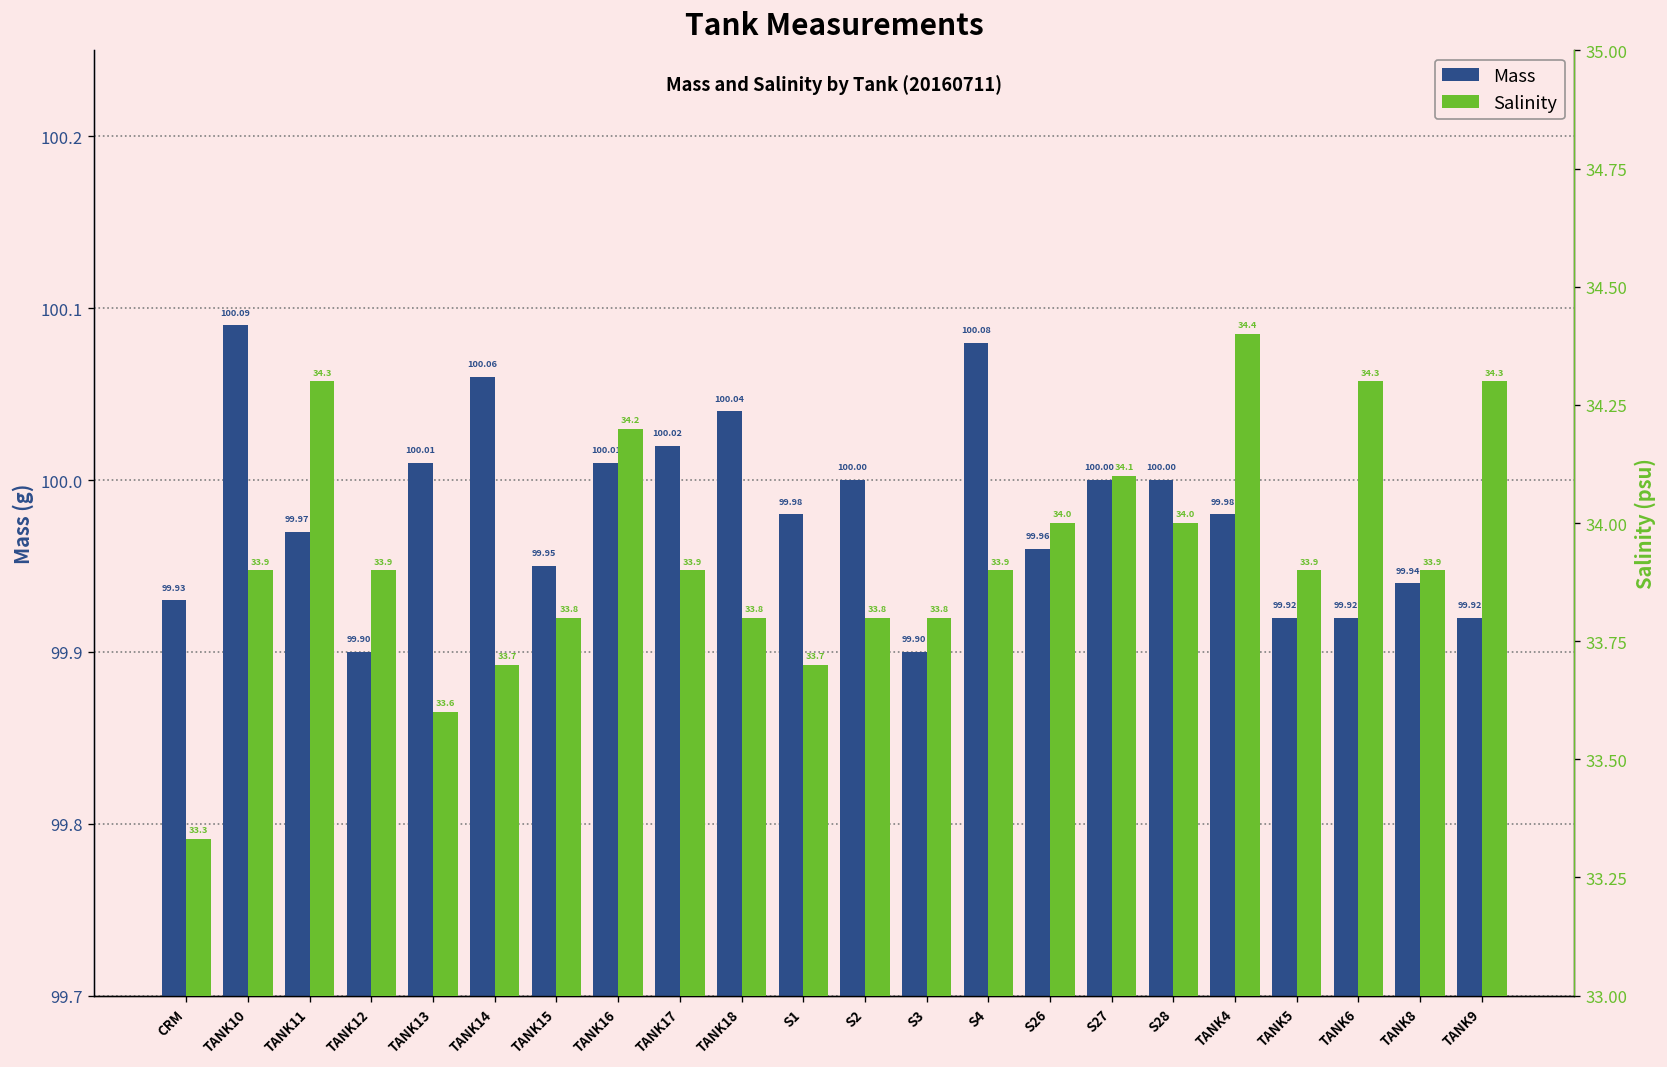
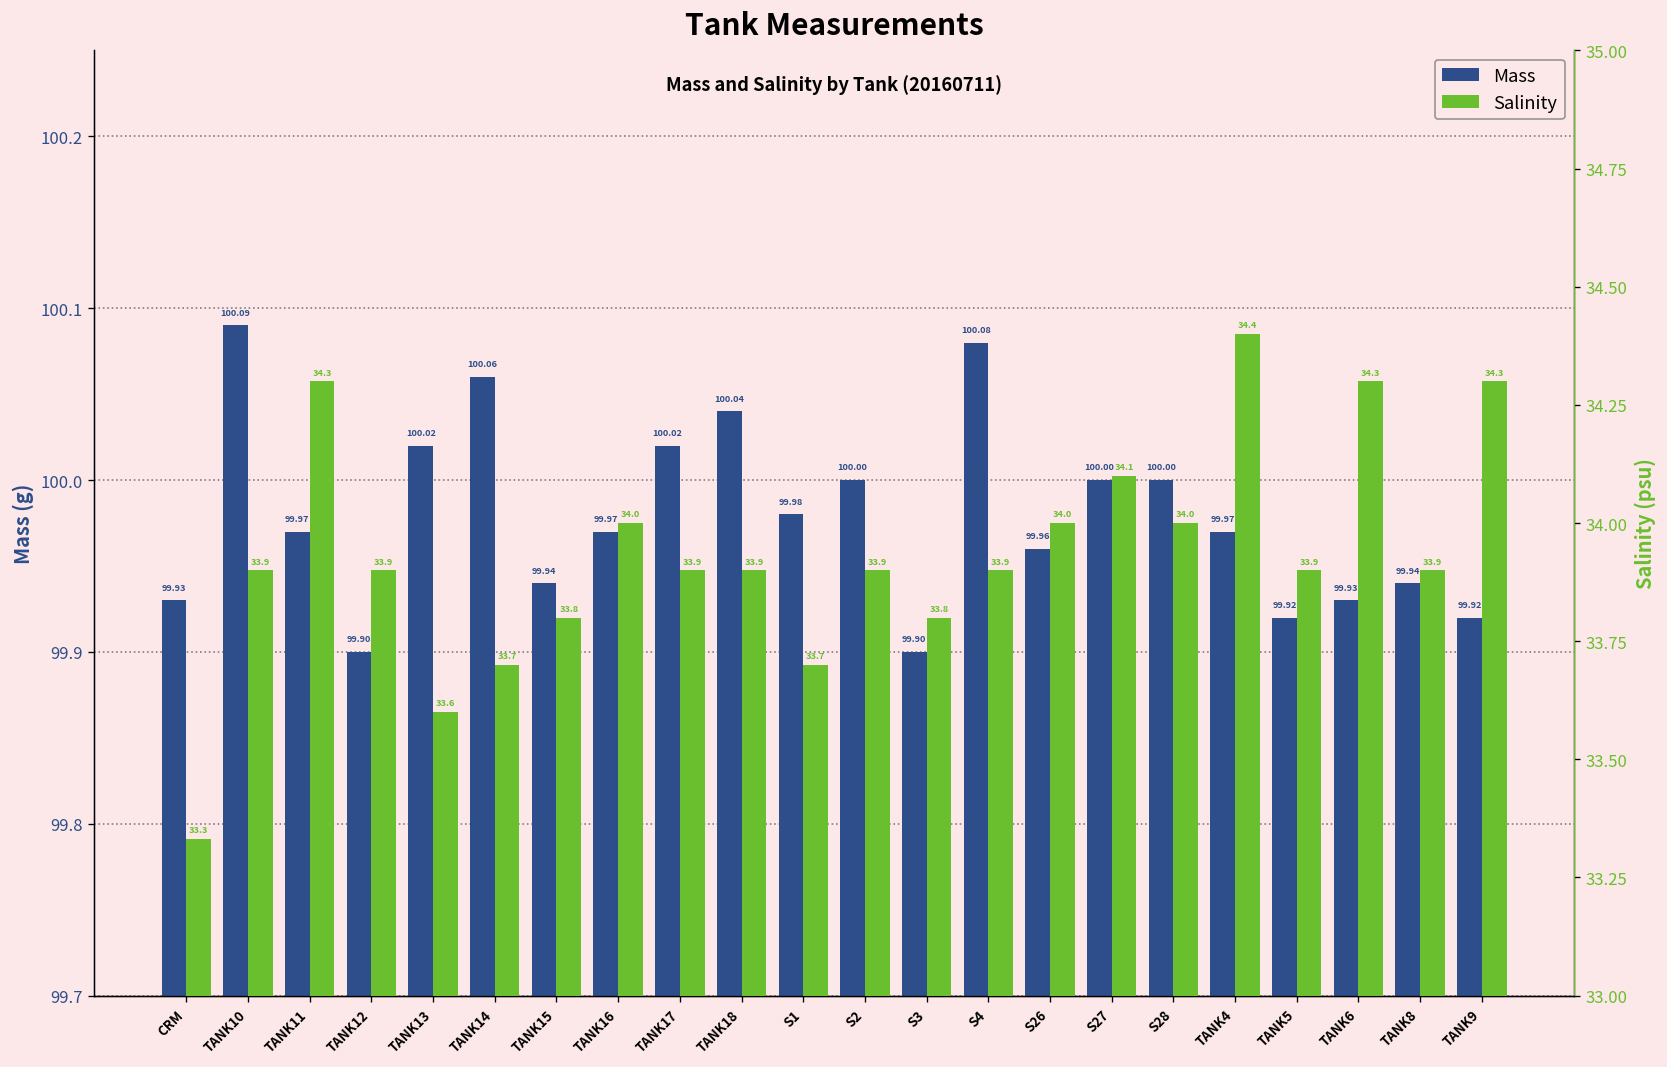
  {
    "Mass": {
      "CRM": 99.93,
      "TANK10": 100.09,
      "TANK11": 99.97,
      "TANK12": 99.90,
-     "TANK13": 100.01,
+     "TANK13": 100.02,
      "TANK14": 100.06,
-     "TANK15": 99.95,
-     "TANK16": 100.01,
+     "TANK15": 99.94,
+     "TANK16": 99.97,
      "TANK17": 100.02,
      "TANK18": 100.04,
      "S1": 99.98,
      "S2": 100.00,
      "S3": 99.90,
      "S4": 100.08,
      "S26": 99.96,
      "S27": 100.00,
      "S28": 100.00,
-     "TANK4": 99.98,
+     "TANK4": 99.97,
      "TANK5": 99.92,
-     "TANK6": 99.92,
+     "TANK6": 99.93,
      "TANK8": 99.94,
      "TANK9": 99.92
    },
    "Salinity": {
      "CRM": 33.3,
      "TANK10": 33.9,
      "TANK11": 34.3,
      "TANK12": 33.9,
      "TANK13": 33.6,
      "TANK14": 33.7,
      "TANK15": 33.8,
-     "TANK16": 34.2,
+     "TANK16": 34.0,
      "TANK17": 33.9,
-     "TANK18": 33.8,
+     "TANK18": 33.9,
      "S1": 33.7,
-     "S2": 33.8,
+     "S2": 33.9,
      "S3": 33.8,
      "S4": 33.9,
      "S26": 34.0,
      "S27": 34.1,
      "S28": 34.0,
      "TANK4": 34.4,
      "TANK5": 33.9,
      "TANK6": 34.3,
      "TANK8": 33.9,
      "TANK9": 34.3
    }
  }
